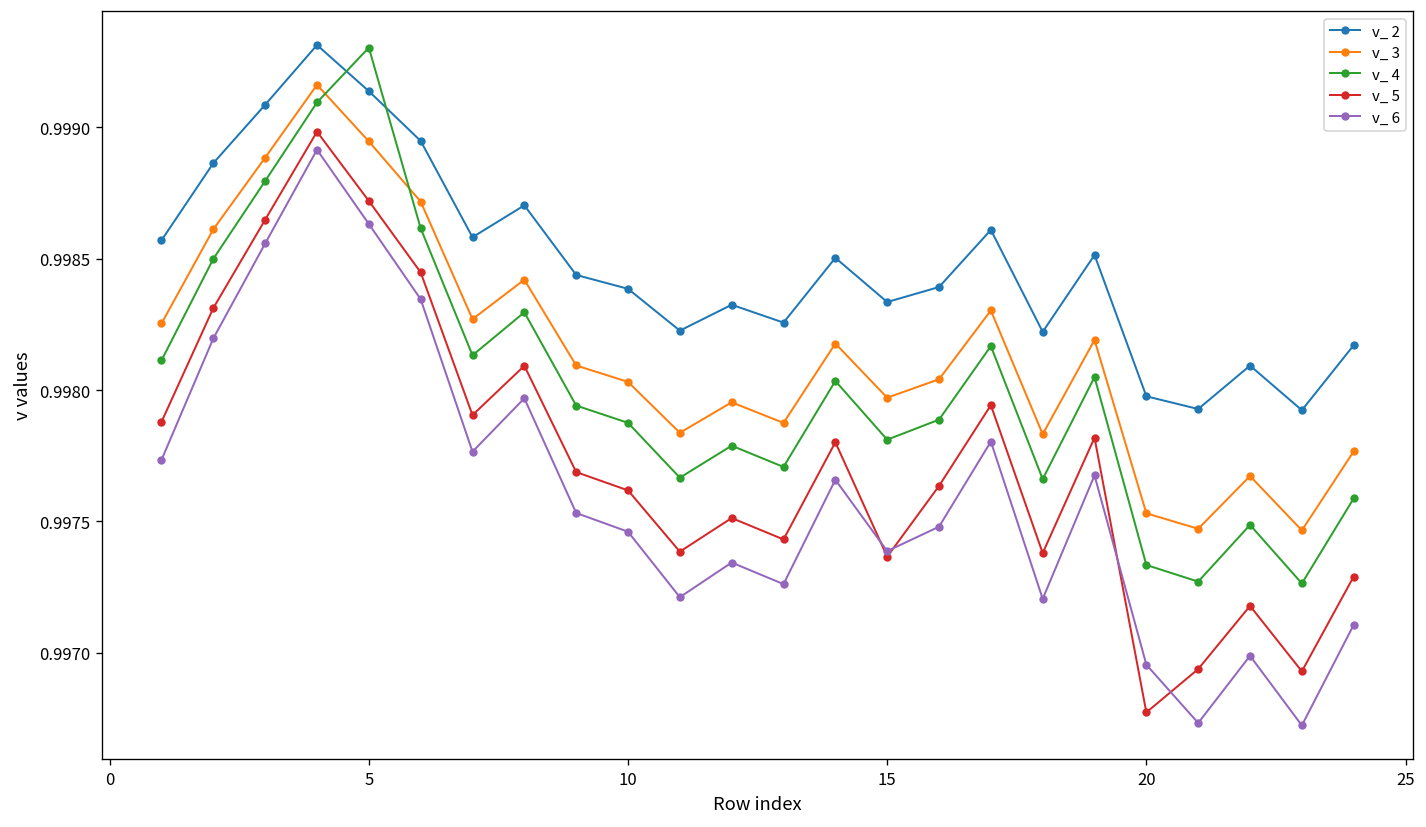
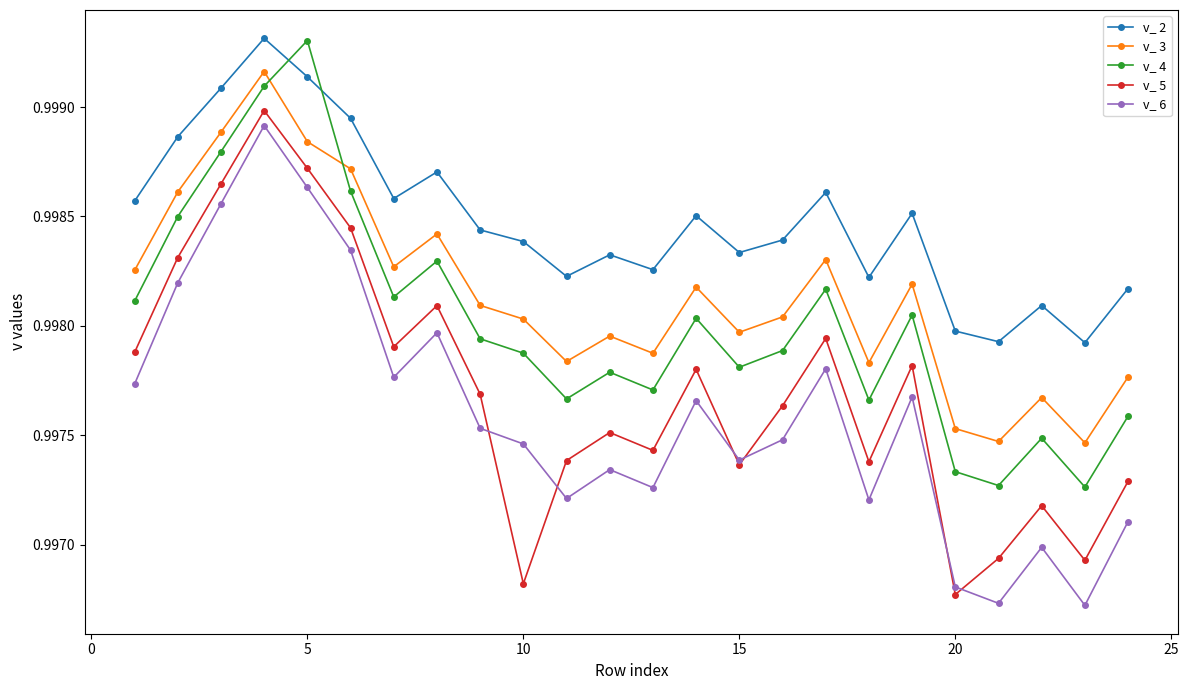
  {
    "v_ 2": {
      "5": 0.99914,
      "10": 0.99839,
      "15": 0.99834,
      "20": 0.99798
    },
    "v_ 3": {
-     "5": 0.99895,
+     "5": 0.99884,
      "10": 0.99803,
      "15": 0.99797,
      "20": 0.99753
    },
    "v_ 4": {
      "5": 0.99930,
      "10": 0.99788,
      "15": 0.99781,
      "20": 0.99733
    },
    "v_ 5": {
      "5": 0.99872,
-     "10": 0.99762,
+     "10": 0.99682,
      "15": 0.99737,
      "20": 0.99677
    },
    "v_ 6": {
      "5": 0.99863,
      "10": 0.99746,
      "15": 0.99739,
-     "20": 0.99695
+     "20": 0.99681
    }
  }
